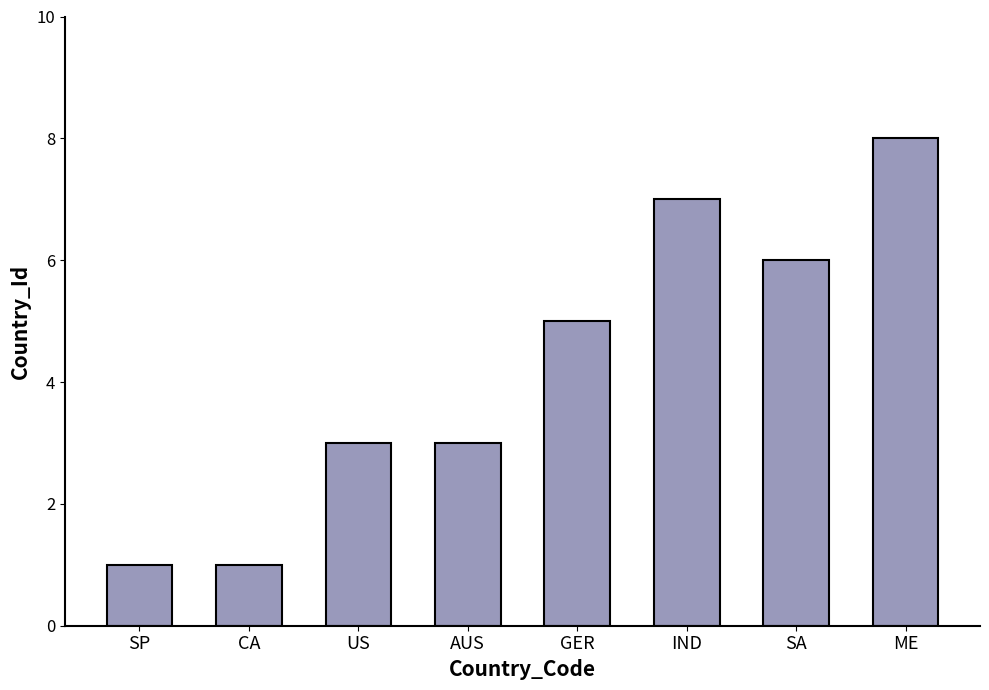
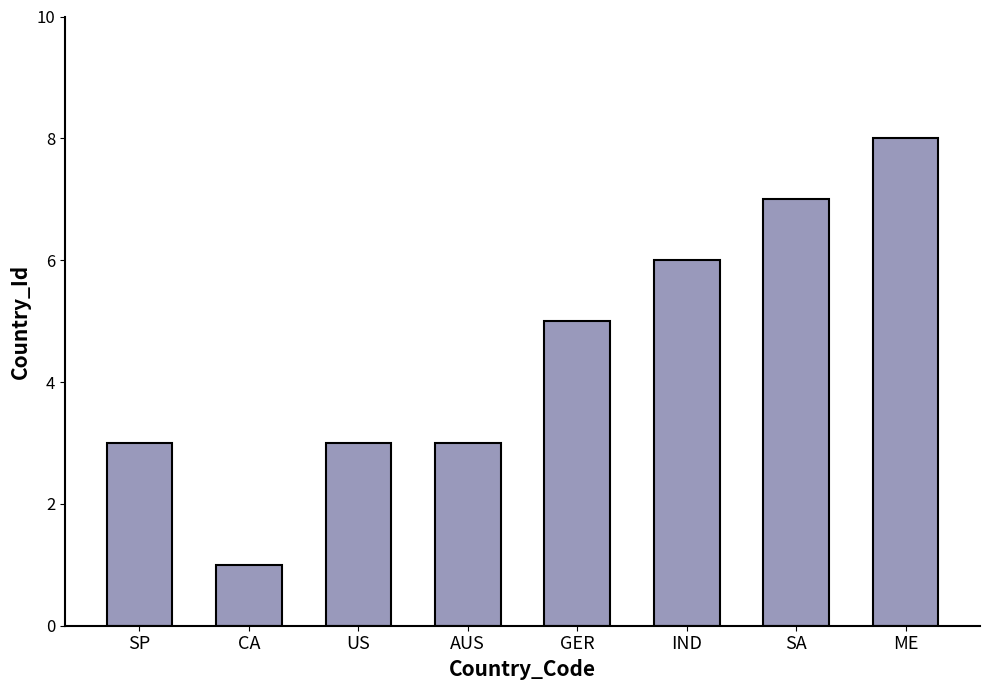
  {
-   "SP": 1,
+   "SP": 3,
    "CA": 1,
    "US": 3,
    "AUS": 3,
    "GER": 5,
-   "IND": 7,
-   "SA": 6,
+   "IND": 6,
+   "SA": 7,
    "ME": 8
  }
